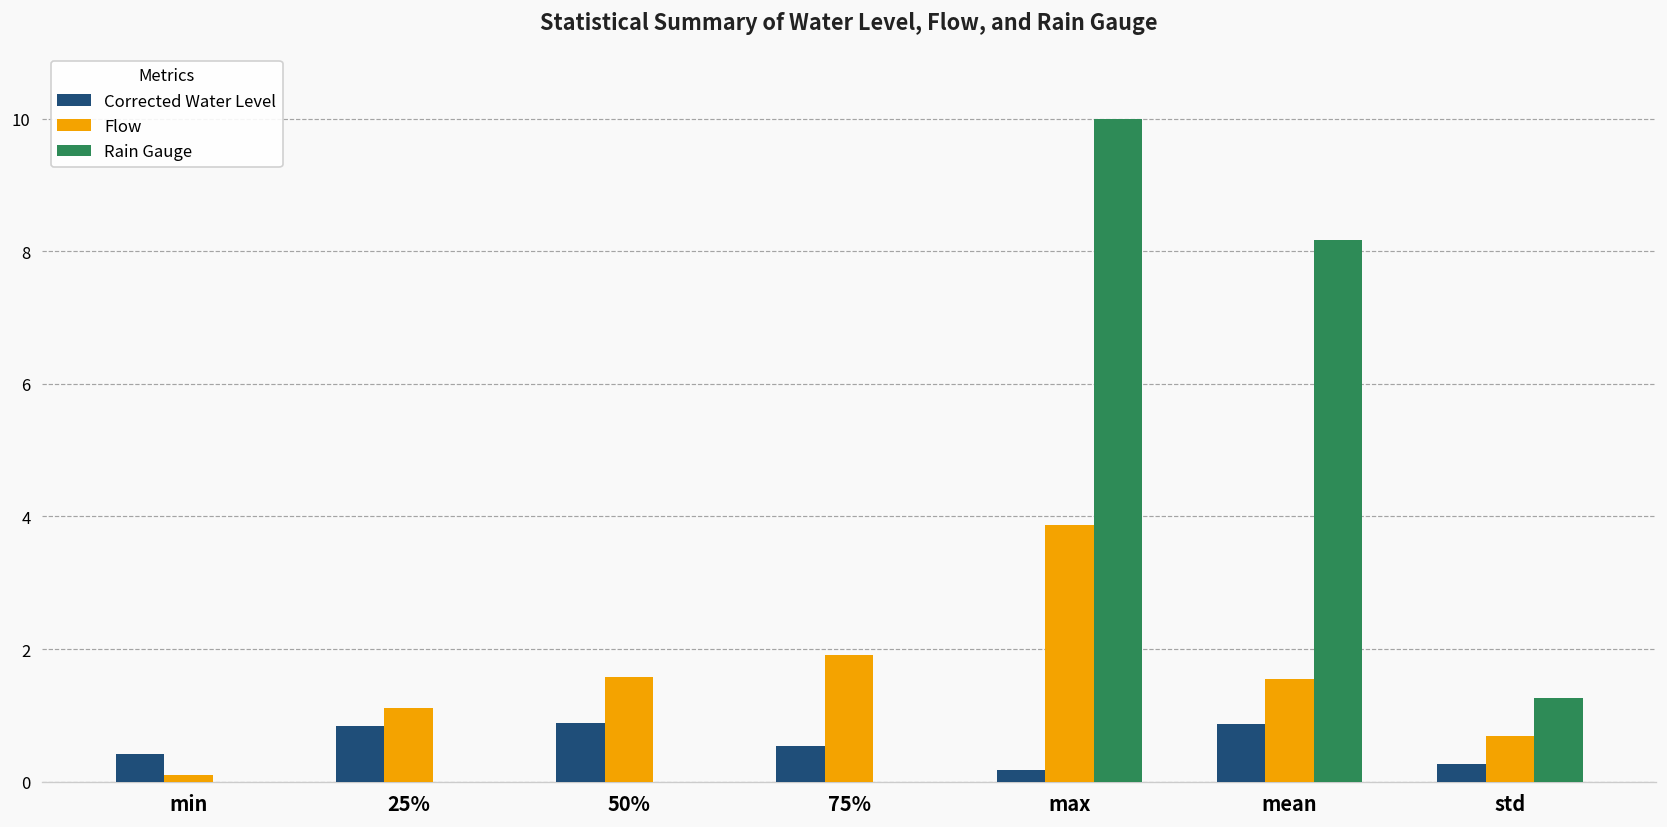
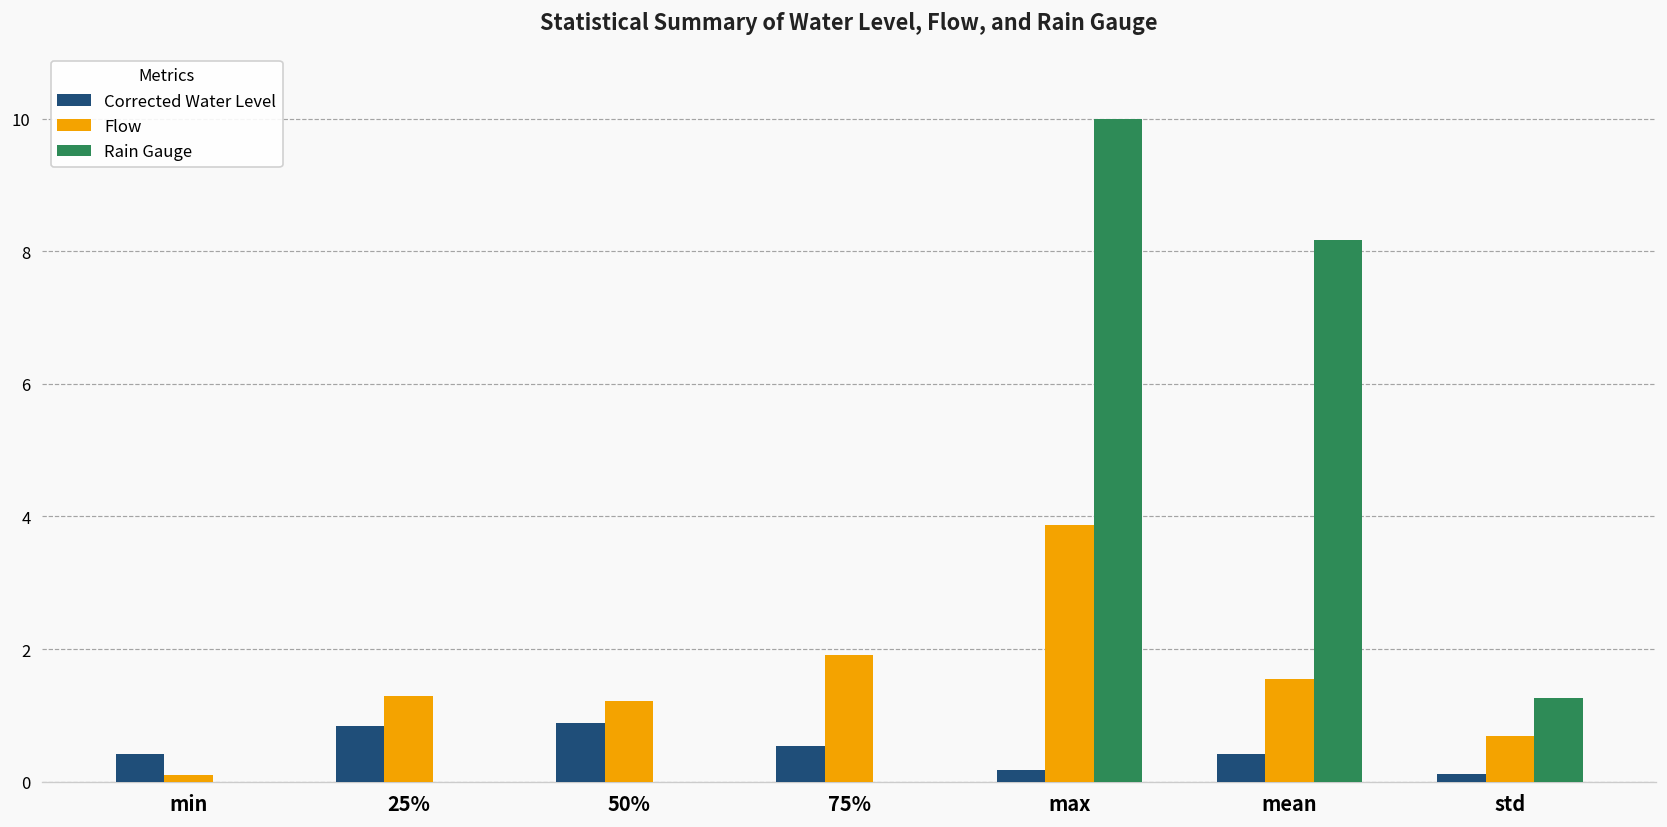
  {
    "Corrected Water Level": {
      "min": 0.4,
      "25%": 0.8,
      "50%": 0.9,
      "75%": 0.5,
      "max": 0.2,
-     "mean": 0.9,
-     "std": 0.3
+     "mean": 0.4,
+     "std": 0.1
    },
    "Flow": {
      "min": 0.1,
-     "25%": 1.1,
-     "50%": 1.6,
+     "25%": 1.3,
+     "50%": 1.2,
      "75%": 1.9,
      "max": 3.9,
      "mean": 1.6,
      "std": 0.7
    },
    "Rain Gauge": {
      "min": 0.0,
      "25%": 0.0,
      "50%": 0.0,
      "75%": 0.0,
      "max": 10.0,
      "mean": 8.2,
      "std": 1.3
    }
  }
